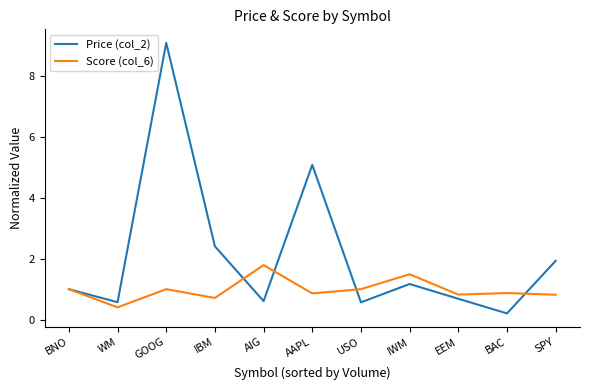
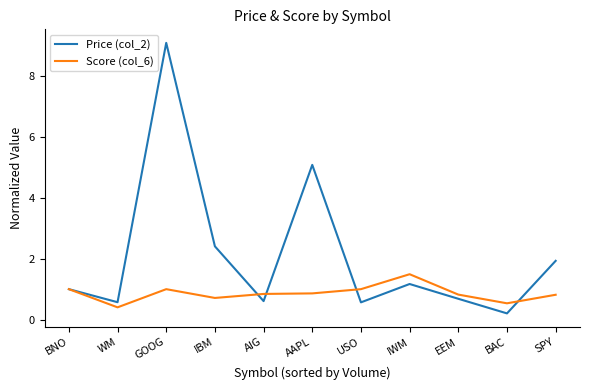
  {
    "Price (col_2)": {
      "WM": 0.6,
      "GOOG": 9.1,
      "IBM": 2.4,
      "AIG": 0.6,
      "AAPL": 5.1,
      "USO": 0.6,
      "IWM": 1.2,
      "EEM": 0.7,
      "BAC": 0.2,
      "SPY": 1.9
    },
    "Score (col_6)": {
      "WM": 0.4,
      "GOOG": 1.0,
      "IBM": 0.7,
-     "AIG": 1.8,
+     "AIG": 0.8,
      "AAPL": 0.9,
      "USO": 1.0,
      "IWM": 1.5,
      "EEM": 0.8,
-     "BAC": 0.9,
+     "BAC": 0.5,
      "SPY": 0.8
    }
  }
